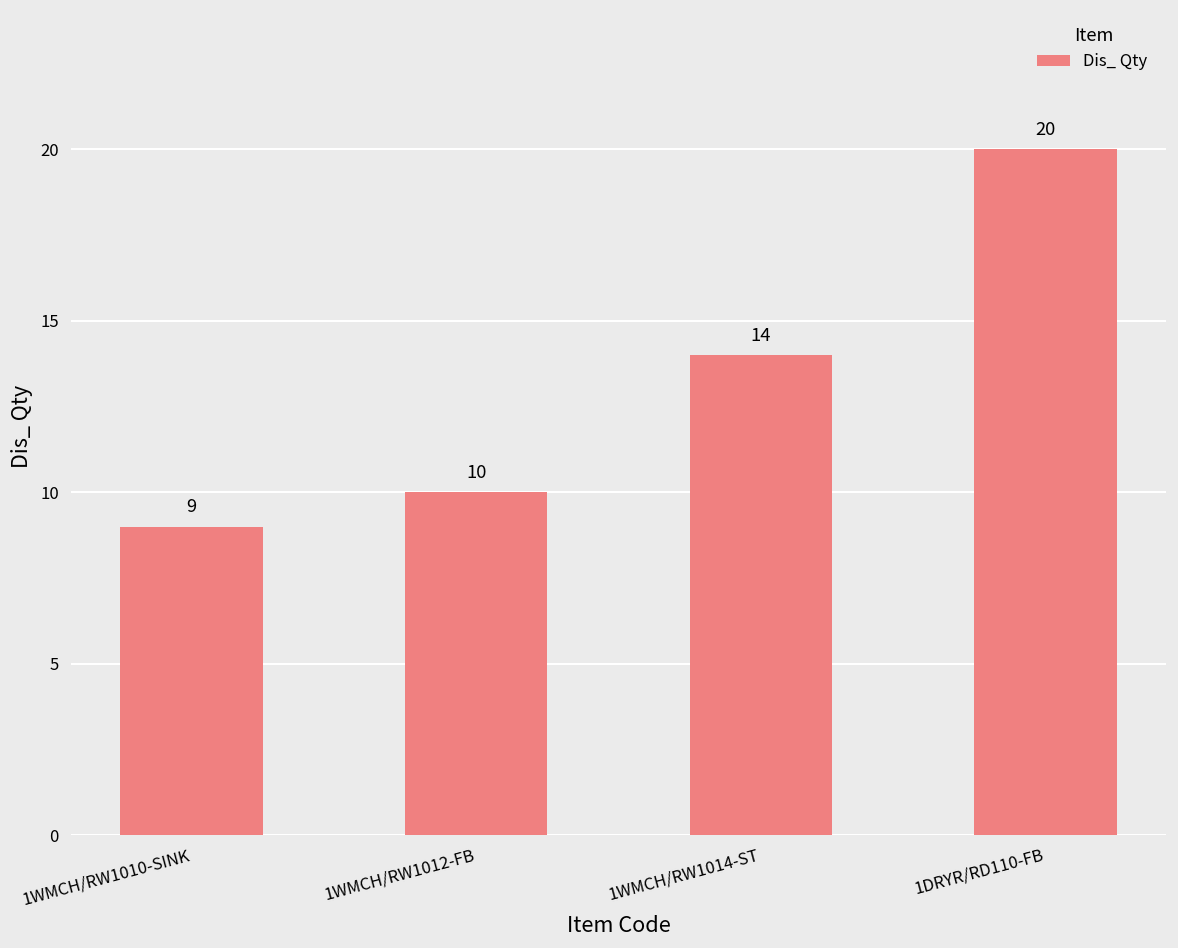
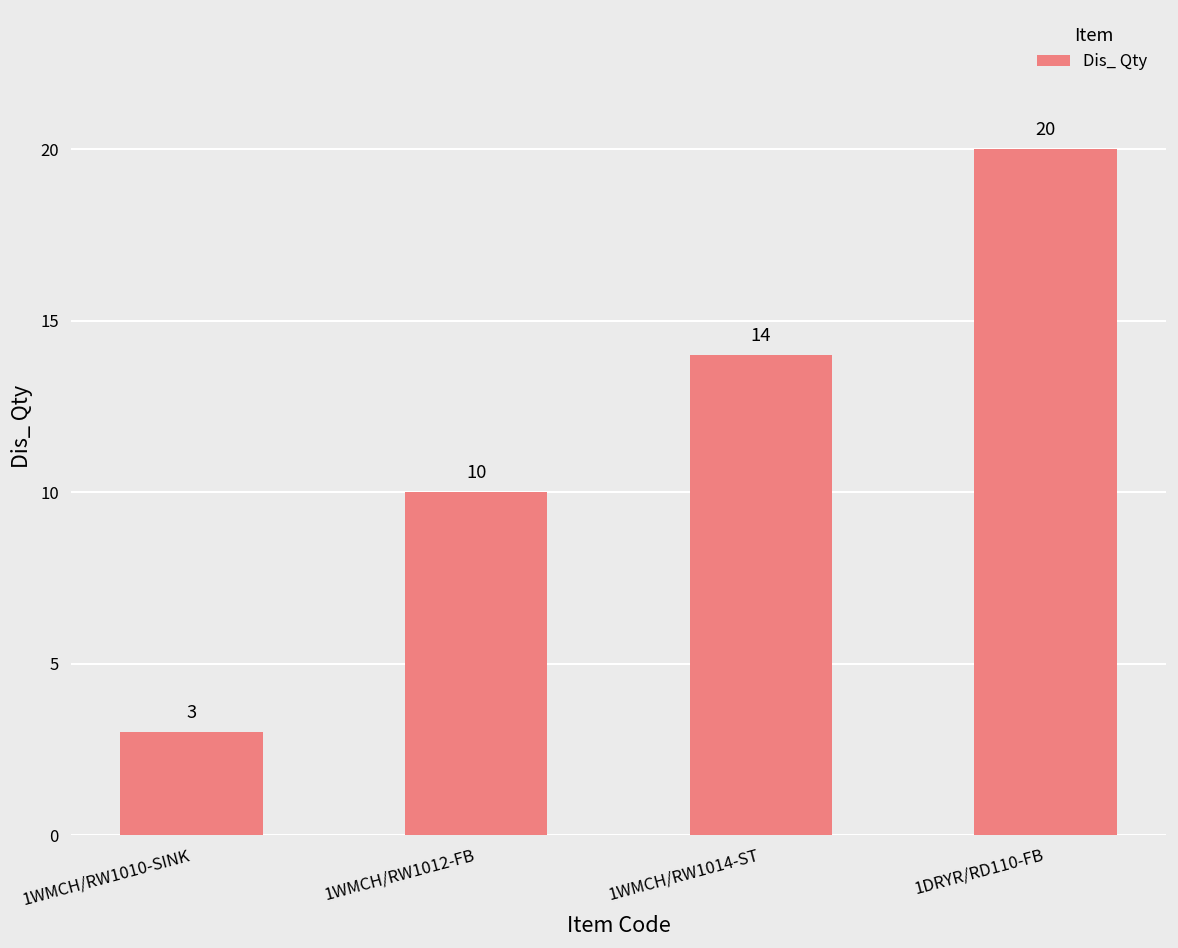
  {
-   "1WMCH/RW1010-SINK": 9,
+   "1WMCH/RW1010-SINK": 3,
    "1WMCH/RW1012-FB": 10,
    "1WMCH/RW1014-ST": 14,
    "1DRYR/RD110-FB": 20
  }
